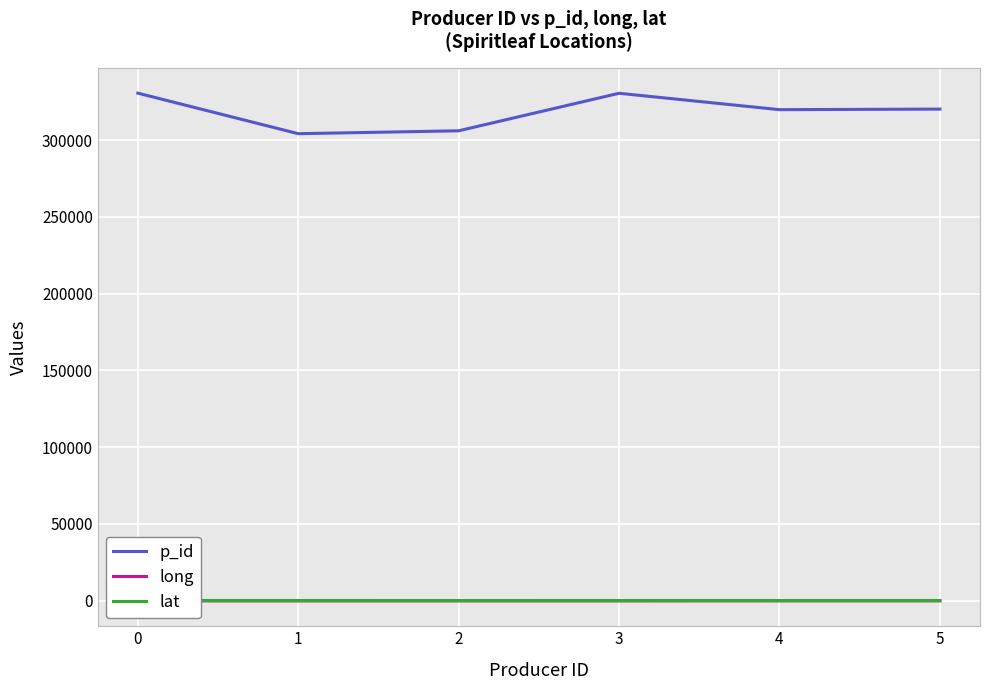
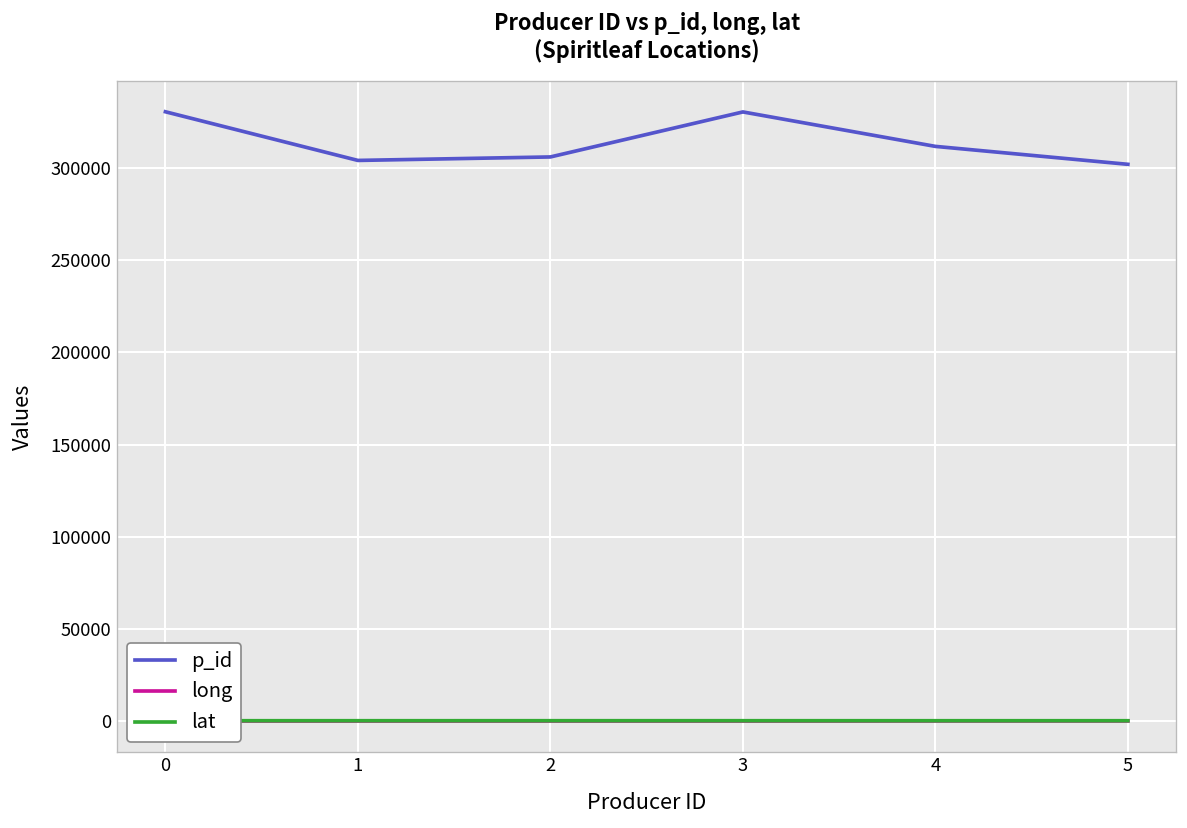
  {
    "p_id": {
      "0": 331000,
      "1": 304000,
      "2": 306000,
      "3": 331000,
-     "4": 320000,
-     "5": 320000
+     "4": 312000,
+     "5": 302000
    },
    "lat": {
      "1": 0,
      "2": 0,
      "3": 0,
      "4": 0,
      "5": 0
    }
  }
